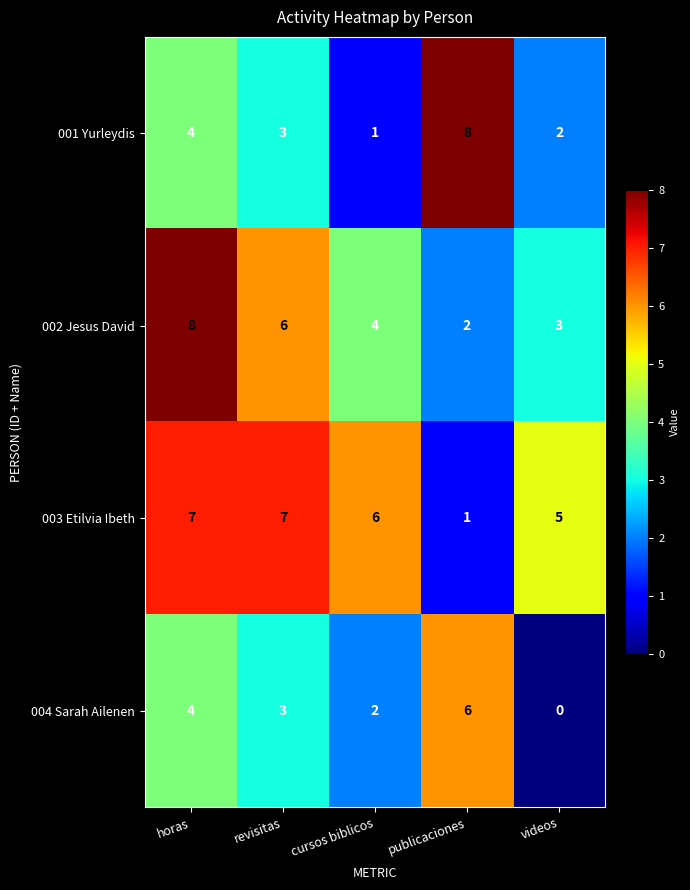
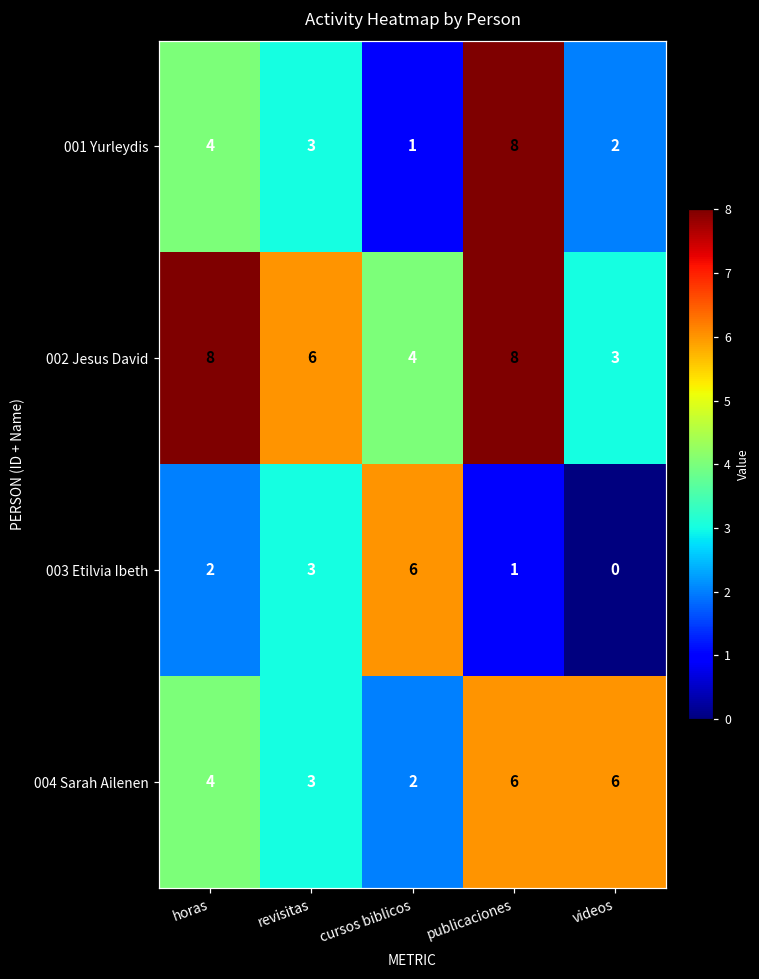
  {
    "001 Yurleydis": {
      "horas": 4,
      "revisitas": 3,
      "cursos biblicos": 1,
      "publicaciones": 8,
      "videos": 2
    },
    "002 Jesus David": {
      "horas": 8,
      "revisitas": 6,
      "cursos biblicos": 4,
-     "publicaciones": 2,
+     "publicaciones": 8,
      "videos": 3
    },
    "003 Etilvia Ibeth": {
-     "horas": 7,
-     "revisitas": 7,
+     "horas": 2,
+     "revisitas": 3,
      "cursos biblicos": 6,
      "publicaciones": 1,
-     "videos": 5
+     "videos": 0
    },
    "004 Sarah Ailenen": {
      "horas": 4,
      "revisitas": 3,
      "cursos biblicos": 2,
      "publicaciones": 6,
-     "videos": 0
+     "videos": 6
    }
  }
